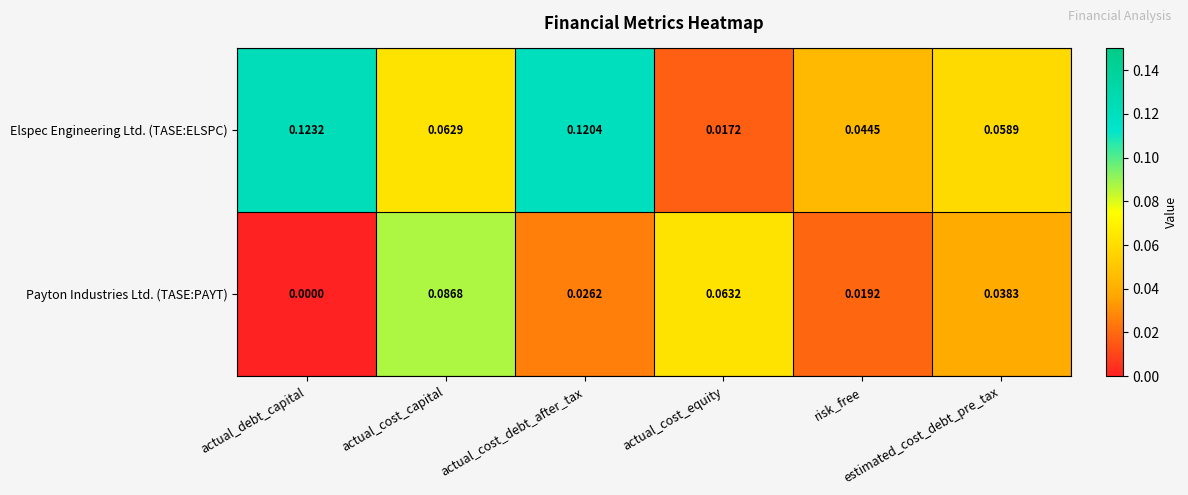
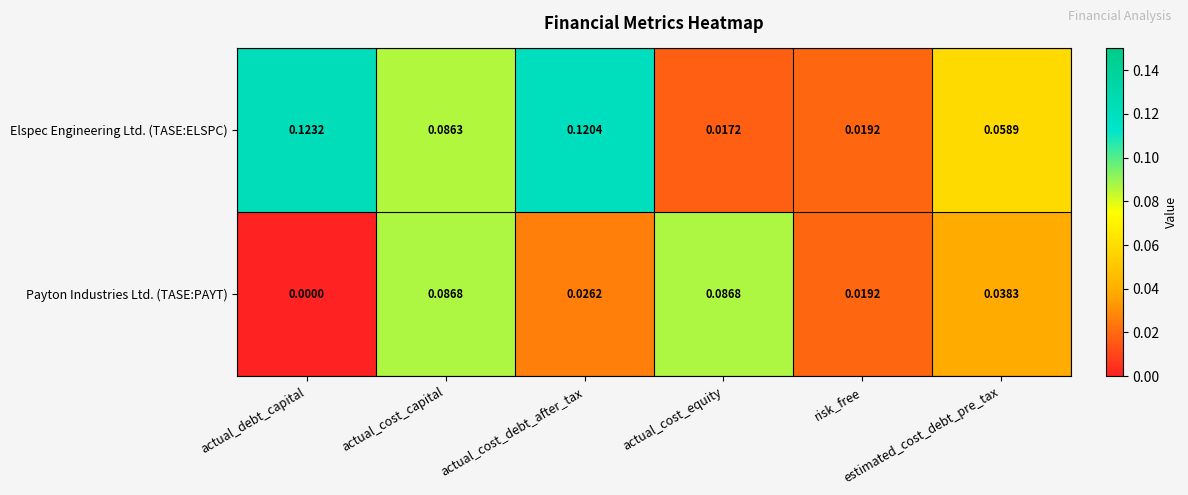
  {
    "Elspec Engineering Ltd. (TASE:ELSPC)": {
      "actual_debt_capital": 0.1232,
-     "actual_cost_capital": 0.0629,
+     "actual_cost_capital": 0.0863,
      "actual_cost_debt_after_tax": 0.1204,
      "actual_cost_equity": 0.0172,
-     "risk_free": 0.0445,
+     "risk_free": 0.0192,
      "estimated_cost_debt_pre_tax": 0.0589
    },
    "Payton Industries Ltd. (TASE:PAYT)": {
      "actual_debt_capital": 0.0000,
      "actual_cost_capital": 0.0868,
      "actual_cost_debt_after_tax": 0.0262,
-     "actual_cost_equity": 0.0632,
+     "actual_cost_equity": 0.0868,
      "risk_free": 0.0192,
      "estimated_cost_debt_pre_tax": 0.0383
    }
  }
